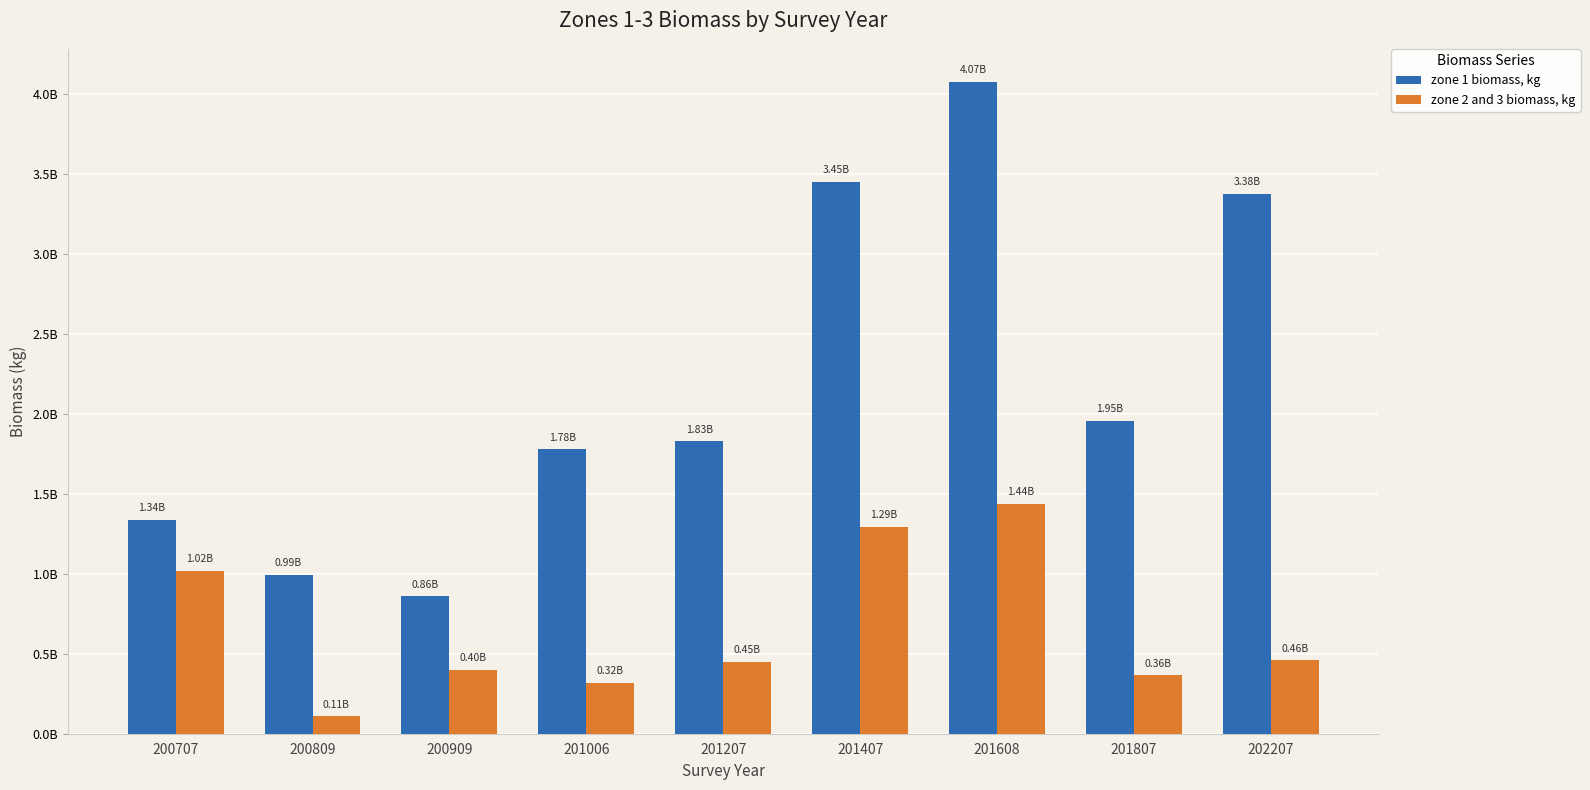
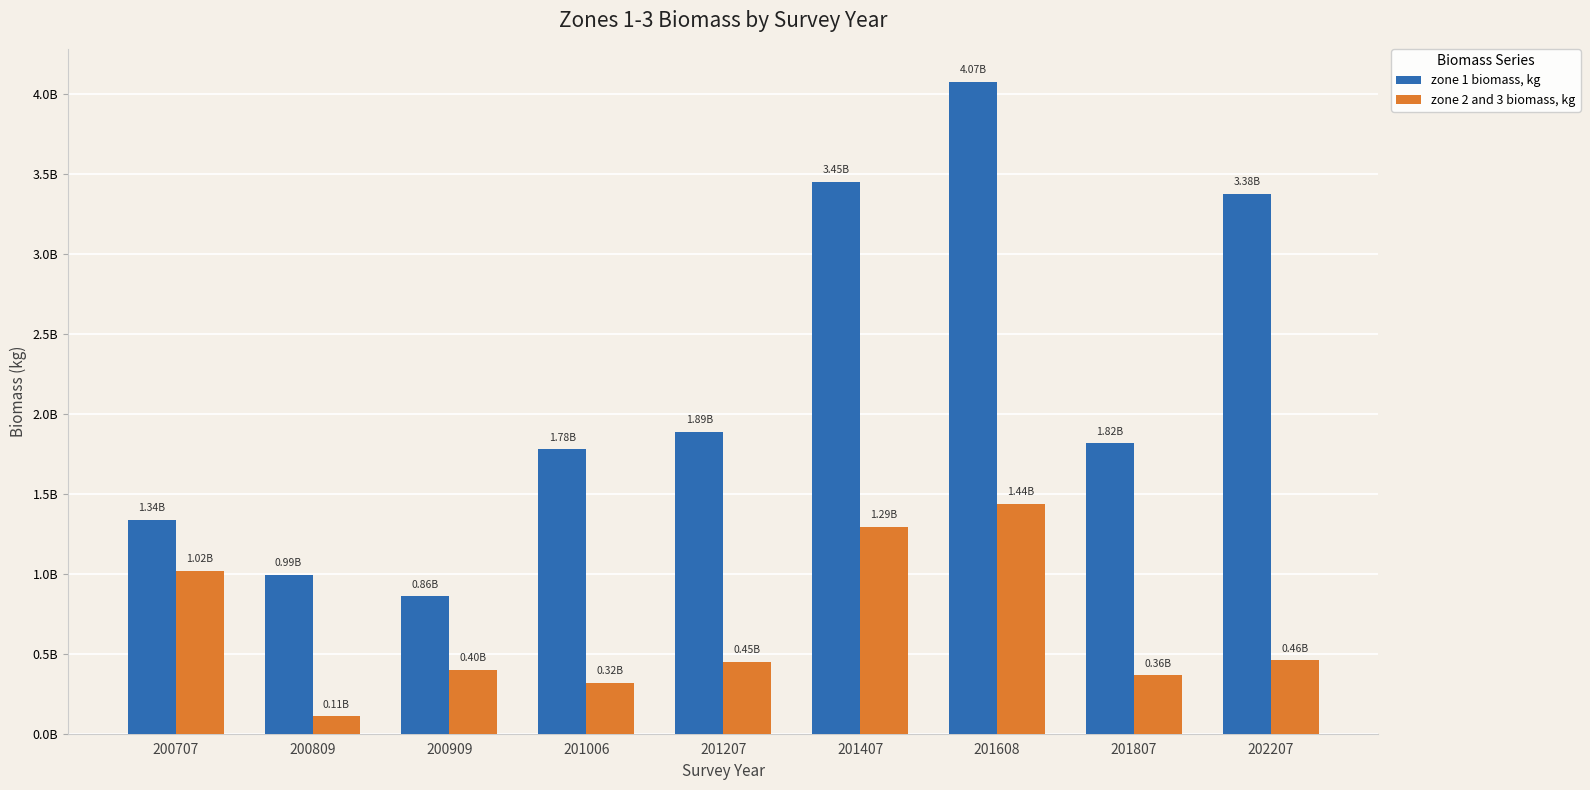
  {
    "zone 1 biomass, kg": {
      "200707": "1.34B",
      "200809": "0.99B",
      "200909": "0.86B",
      "201006": "1.78B",
-     "201207": "1.83B",
+     "201207": "1.89B",
      "201407": "3.45B",
      "201608": "4.07B",
-     "201807": "1.95B",
+     "201807": "1.82B",
      "202207": "3.38B"
    },
    "zone 2 and 3 biomass, kg": {
      "200707": "1.02B",
      "200809": "0.11B",
      "200909": "0.40B",
      "201006": "0.32B",
      "201207": "0.45B",
      "201407": "1.29B",
      "201608": "1.44B",
      "201807": "0.36B",
      "202207": "0.46B"
    }
  }
